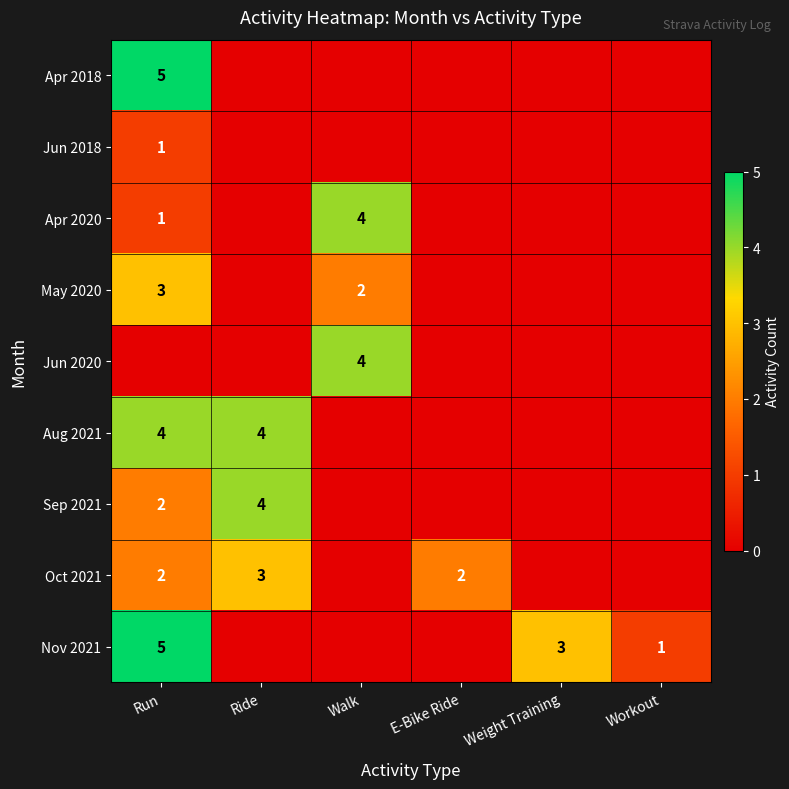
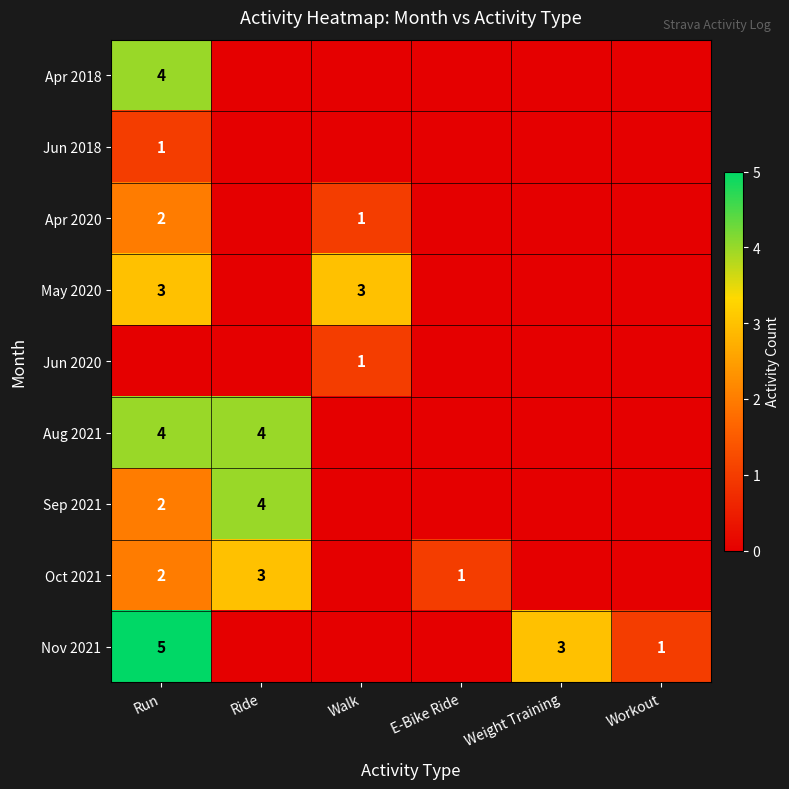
  {
    "Apr 2018": {
-     "Run": 5
+     "Run": 4
    },
    "Jun 2018": {
      "Run": 1
    },
    "Apr 2020": {
-     "Run": 1,
-     "Walk": 4
+     "Run": 2,
+     "Walk": 1
    },
    "May 2020": {
      "Run": 3,
-     "Walk": 2
+     "Walk": 3
    },
    "Jun 2020": {
-     "Walk": 4
+     "Walk": 1
    },
    "Aug 2021": {
      "Run": 4,
      "Ride": 4
    },
    "Sep 2021": {
      "Run": 2,
      "Ride": 4
    },
    "Oct 2021": {
      "Run": 2,
      "Ride": 3,
-     "E-Bike Ride": 2
+     "E-Bike Ride": 1
    },
    "Nov 2021": {
      "Run": 5,
      "Weight Training": 3,
      "Workout": 1
    }
  }
